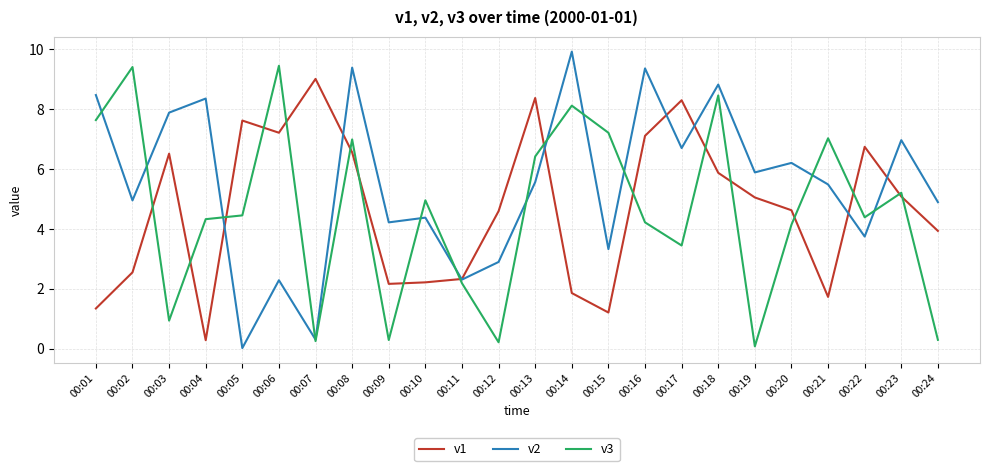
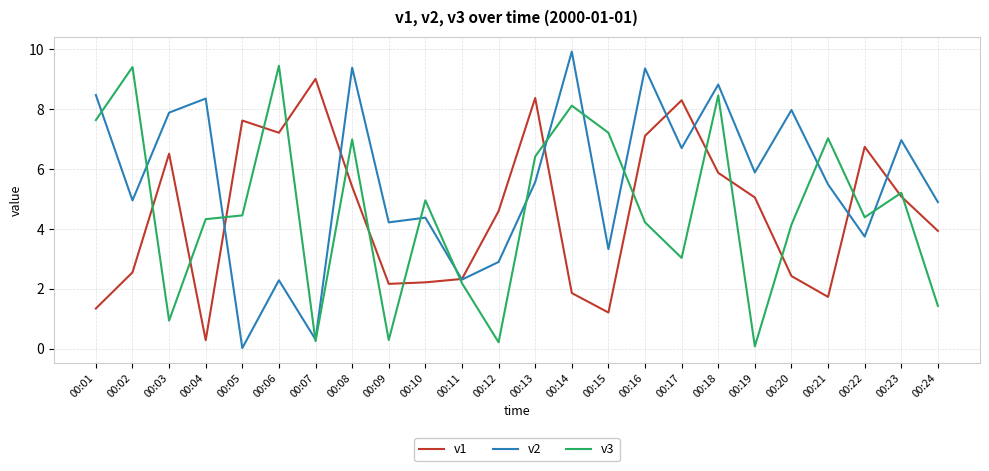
  {
    "v1": {
      "00:01": 1.3,
      "00:02": 2.6,
      "00:03": 6.5,
      "00:04": 0.3,
      "00:05": 7.6,
      "00:06": 7.2,
      "00:07": 9.0,
-     "00:08": 6.6,
+     "00:08": 5.4,
      "00:09": 2.2,
      "00:10": 2.2,
      "00:12": 4.6,
      "00:13": 8.4,
      "00:14": 1.9,
      "00:15": 1.2,
      "00:16": 7.1,
      "00:17": 8.3,
      "00:18": 5.9,
      "00:19": 5.1,
-     "00:20": 4.6,
+     "00:20": 2.4,
      "00:21": 1.7,
      "00:22": 6.7,
      "00:23": 5.1,
      "00:24": 3.9
    },
    "v2": {
      "00:01": 8.5,
      "00:02": 5.0,
      "00:03": 7.9,
      "00:04": 8.4,
      "00:05": 0.0,
      "00:06": 2.3,
      "00:08": 9.4,
      "00:09": 4.2,
      "00:10": 4.4,
      "00:12": 2.9,
      "00:13": 5.6,
      "00:14": 9.9,
      "00:15": 3.3,
      "00:16": 9.4,
      "00:17": 6.7,
      "00:18": 8.8,
      "00:19": 5.9,
-     "00:20": 6.2,
+     "00:20": 8.0,
      "00:21": 5.5,
      "00:22": 3.7,
      "00:23": 7.0,
      "00:24": 4.9
    },
    "v3": {
      "00:01": 7.6,
      "00:02": 9.4,
      "00:03": 0.9,
      "00:04": 4.3,
      "00:05": 4.5,
      "00:06": 9.5,
      "00:08": 7.0,
      "00:09": 0.3,
      "00:10": 5.0,
      "00:11": 2.2,
      "00:12": 0.2,
      "00:13": 6.4,
      "00:14": 8.1,
      "00:15": 7.2,
      "00:16": 4.2,
-     "00:17": 3.4,
+     "00:17": 3.0,
      "00:18": 8.5,
      "00:19": 0.1,
      "00:20": 4.1,
      "00:21": 7.0,
      "00:22": 4.4,
      "00:23": 5.2,
-     "00:24": 0.3
+     "00:24": 1.4
    }
  }
